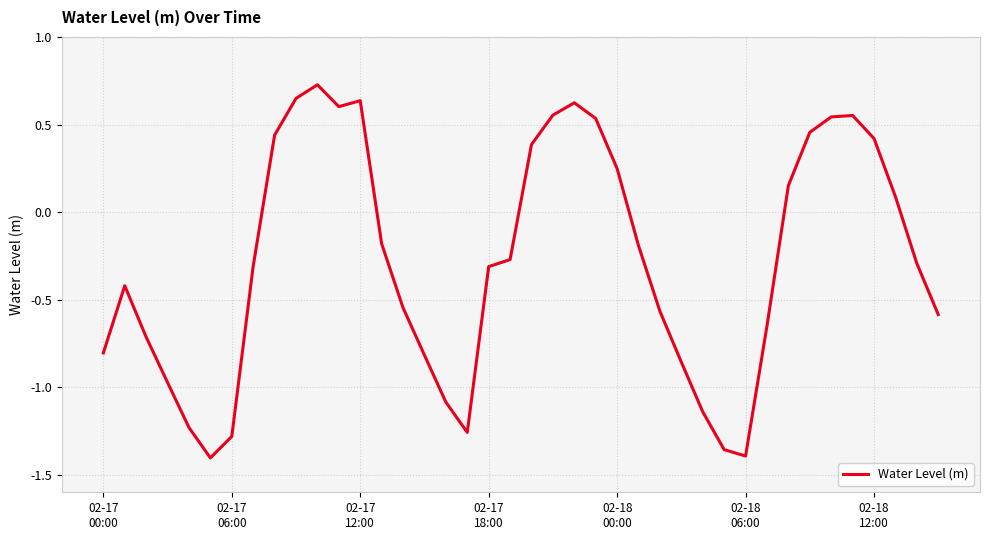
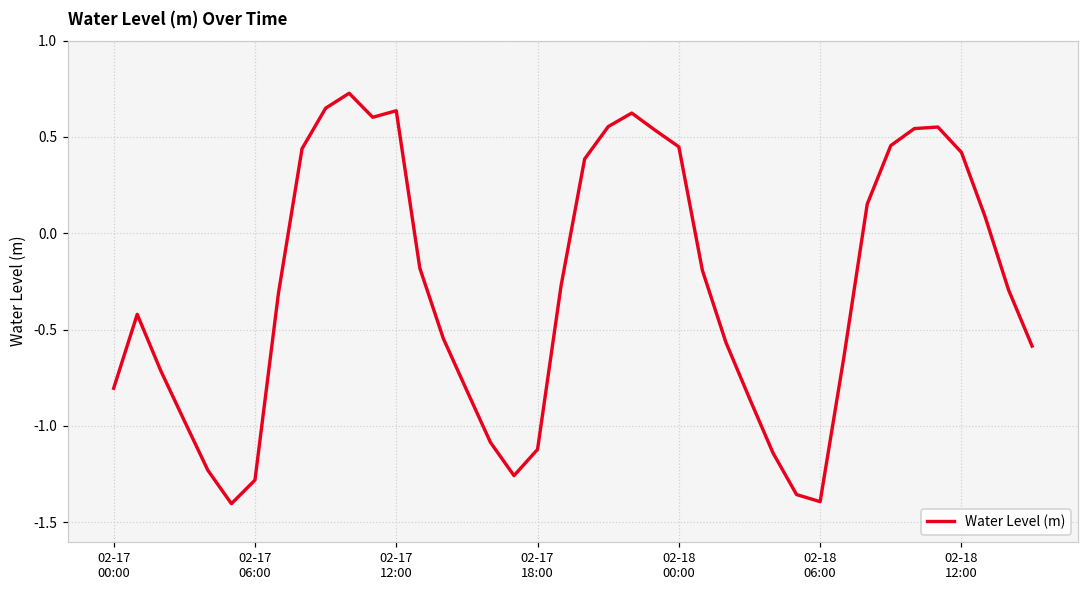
  {
    "02-17 00:00": -0.80,
    "02-17 06:00": -1.28,
    "02-17 12:00": 0.64,
-   "02-17 18:00": -0.31,
-   "02-18 00:00": 0.25,
+   "02-17 18:00": -1.12,
+   "02-18 00:00": 0.45,
    "02-18 06:00": -1.39,
    "02-18 12:00": 0.42
  }
